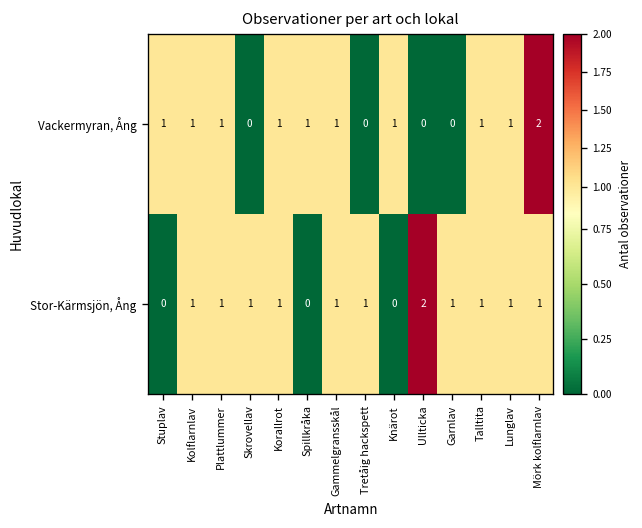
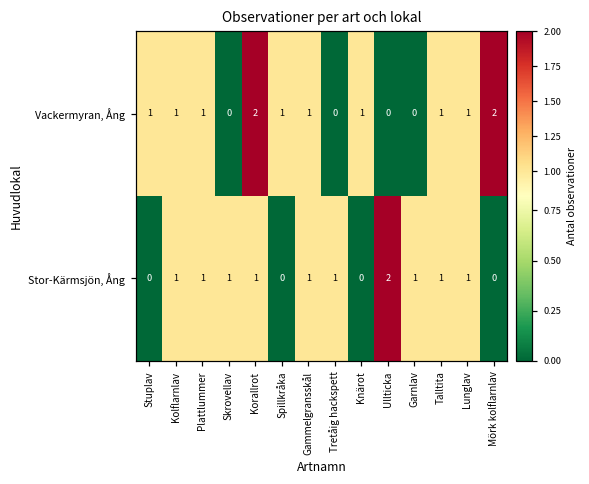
  {
    "Vackermyran, Ång": {
      "Stuplav": 1,
      "Kolflarnlav": 1,
      "Plattlummer": 1,
      "Skrovellav": 0,
-     "Korallrot": 1,
+     "Korallrot": 2,
      "Spillkråka": 1,
      "Gammelgransskål": 1,
      "Tretåig hackspett": 0,
      "Knärot": 1,
      "Ullticka": 0,
      "Garnlav": 0,
      "Talltita": 1,
      "Lunglav": 1,
      "Mörk kolflarnlav": 2
    },
    "Stor-Kärmsjön, Ång": {
      "Stuplav": 0,
      "Kolflarnlav": 1,
      "Plattlummer": 1,
      "Skrovellav": 1,
      "Korallrot": 1,
      "Spillkråka": 0,
      "Gammelgransskål": 1,
      "Tretåig hackspett": 1,
      "Knärot": 0,
      "Ullticka": 2,
      "Garnlav": 1,
      "Talltita": 1,
      "Lunglav": 1,
-     "Mörk kolflarnlav": 1
+     "Mörk kolflarnlav": 0
    }
  }
